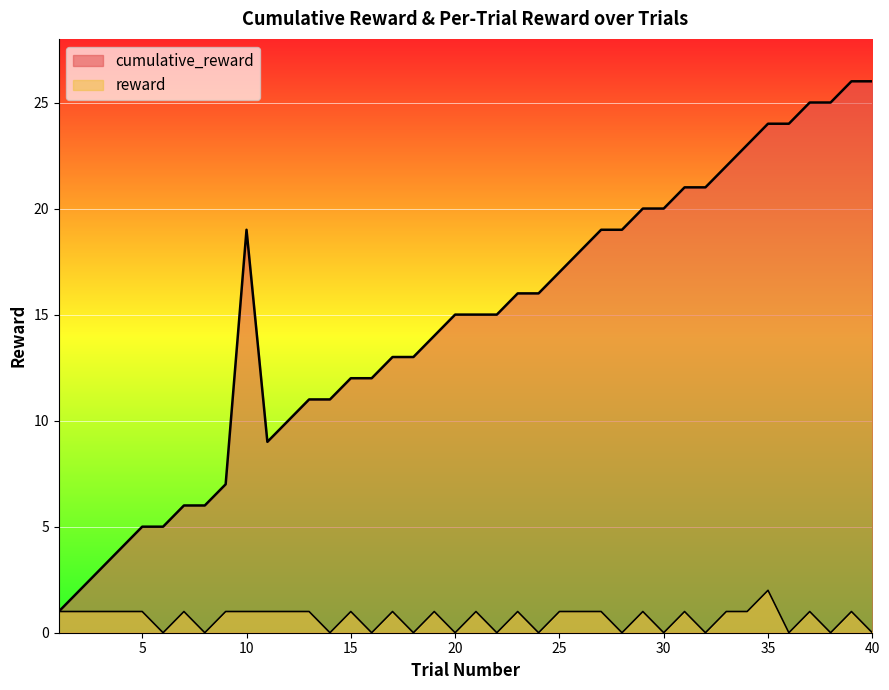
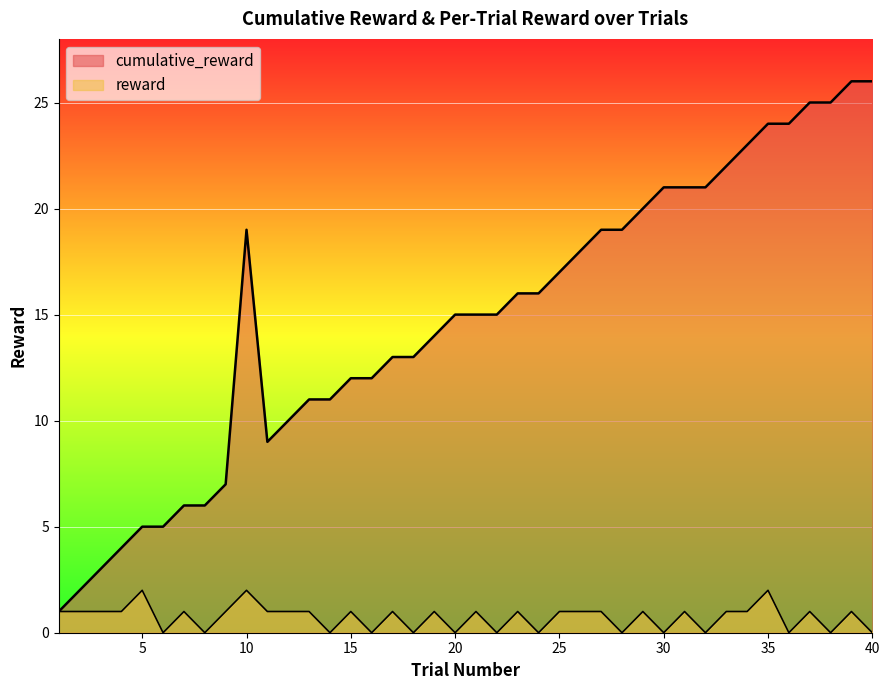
  {
    "cumulative_reward": {
      "5": 5,
      "10": 19,
      "15": 12,
      "20": 15,
      "25": 17,
-     "30": 20,
+     "30": 21,
      "35": 24,
      "40": 26
    },
    "reward": {
-     "5": 1,
-     "10": 1,
+     "5": 2,
+     "10": 2,
      "15": 1,
      "20": 0,
      "25": 1,
      "30": 0,
      "35": 2,
      "40": 0
    }
  }
